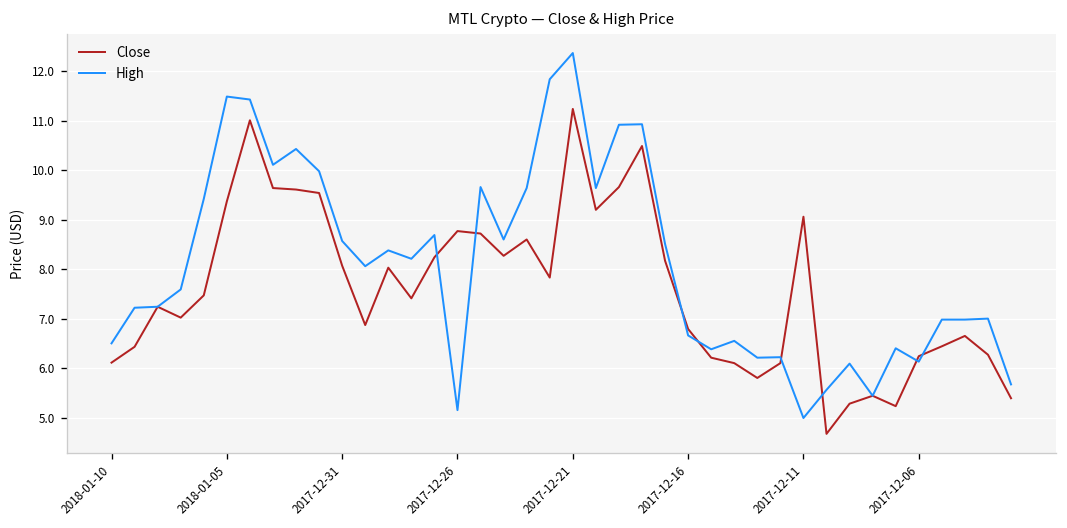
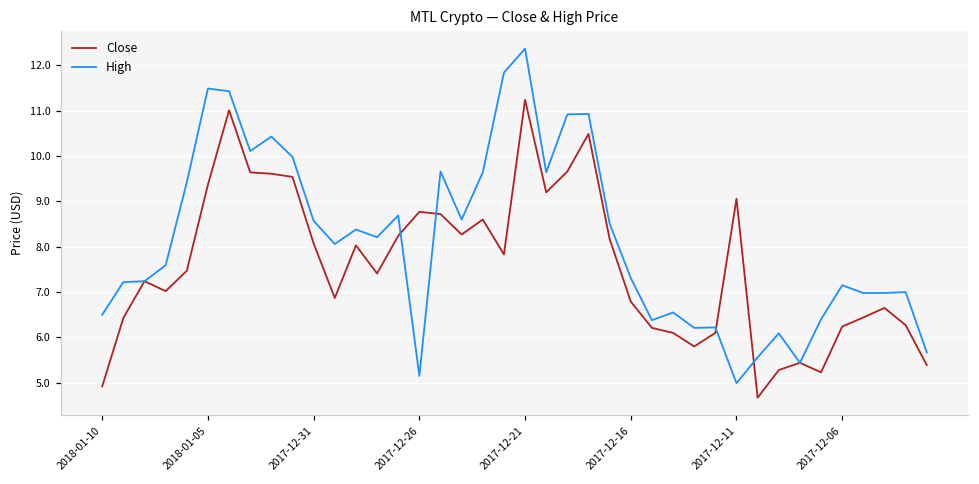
  {
    "Close": {
-     "2018-01-10": 6.1,
+     "2018-01-10": 4.9,
      "2018-01-05": 9.4,
      "2017-12-31": 8.1,
      "2017-12-26": 8.8,
      "2017-12-21": 11.2,
      "2017-12-16": 6.8,
      "2017-12-11": 9.1,
      "2017-12-06": 6.2
    },
    "High": {
      "2018-01-10": 6.5,
      "2018-01-05": 11.5,
      "2017-12-31": 8.6,
      "2017-12-26": 5.2,
      "2017-12-21": 12.4,
-     "2017-12-16": 6.7,
+     "2017-12-16": 7.3,
      "2017-12-11": 5.0,
-     "2017-12-06": 6.1
+     "2017-12-06": 7.2
    }
  }
